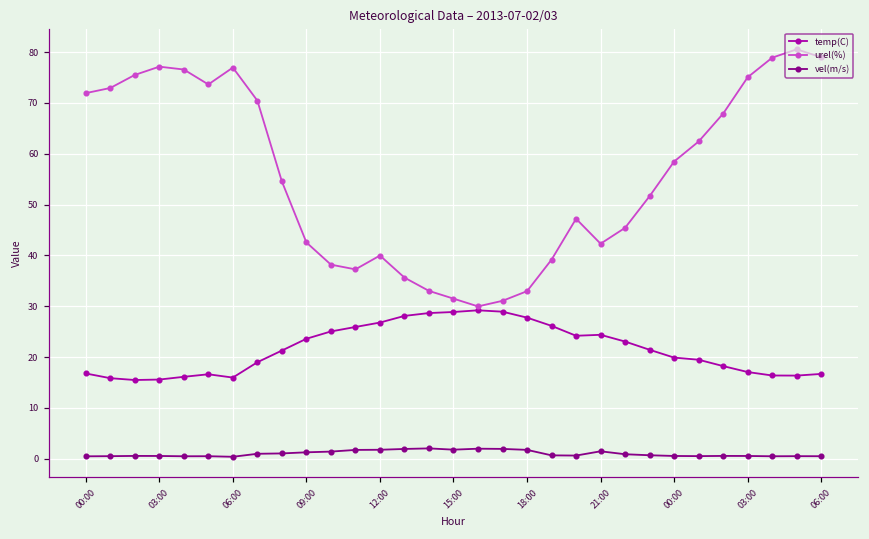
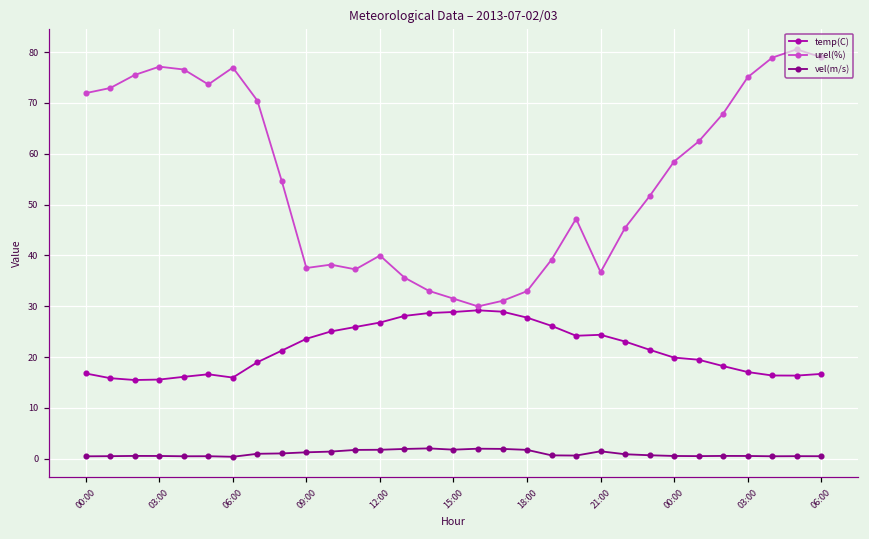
  {
    "urel(%)": {
-     "09:00": 43,
+     "09:00": 38,
      "12:00": 40,
      "15:00": 31,
      "18:00": 33,
-     "21:00": 42
+     "21:00": 37
    }
  }
